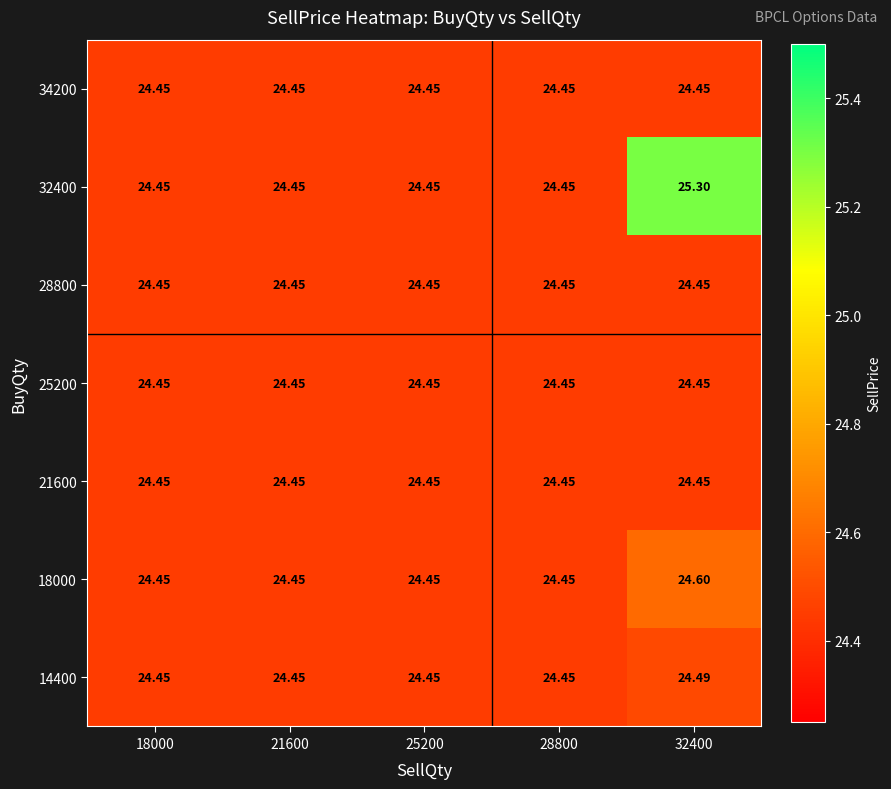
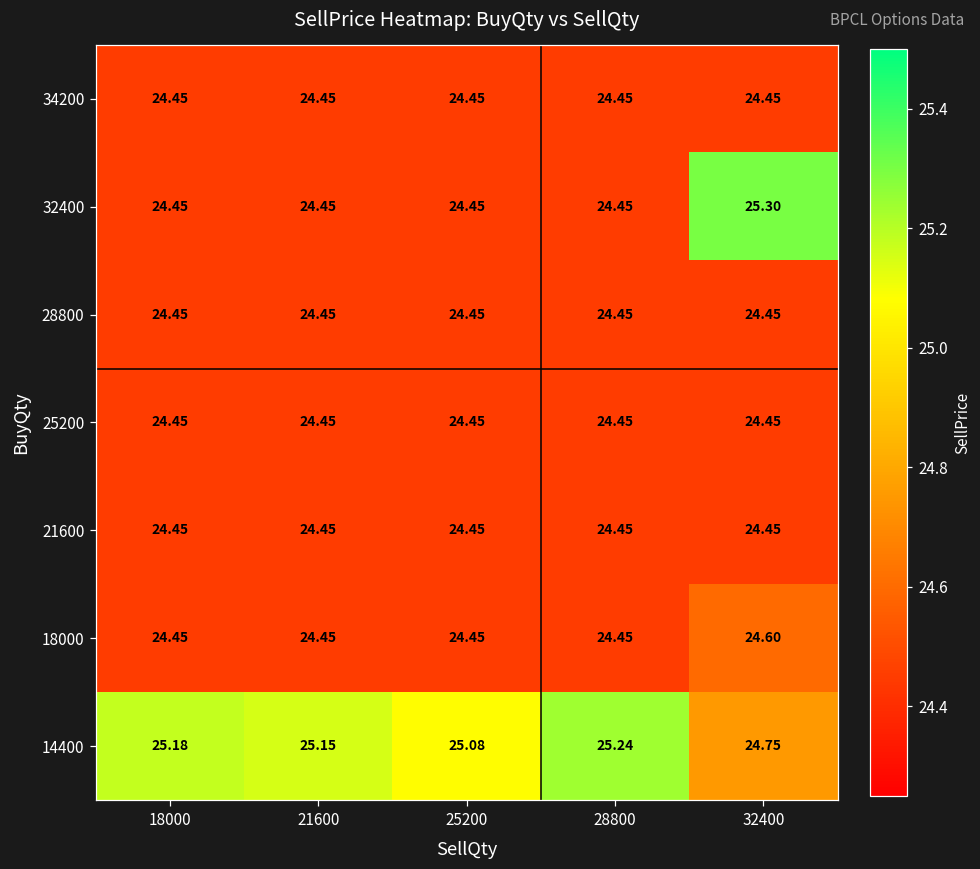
  {
    "34200": {
      "18000": 24.45,
      "21600": 24.45,
      "25200": 24.45,
      "28800": 24.45,
      "32400": 24.45
    },
    "32400": {
      "18000": 24.45,
      "21600": 24.45,
      "25200": 24.45,
      "28800": 24.45,
      "32400": 25.30
    },
    "28800": {
      "18000": 24.45,
      "21600": 24.45,
      "25200": 24.45,
      "28800": 24.45,
      "32400": 24.45
    },
    "25200": {
      "18000": 24.45,
      "21600": 24.45,
      "25200": 24.45,
      "28800": 24.45,
      "32400": 24.45
    },
    "21600": {
      "18000": 24.45,
      "21600": 24.45,
      "25200": 24.45,
      "28800": 24.45,
      "32400": 24.45
    },
    "18000": {
      "18000": 24.45,
      "21600": 24.45,
      "25200": 24.45,
      "28800": 24.45,
      "32400": 24.60
    },
    "14400": {
-     "18000": 24.45,
-     "21600": 24.45,
-     "25200": 24.45,
-     "28800": 24.45,
-     "32400": 24.49
+     "18000": 25.18,
+     "21600": 25.15,
+     "25200": 25.08,
+     "28800": 25.24,
+     "32400": 24.75
    }
  }
